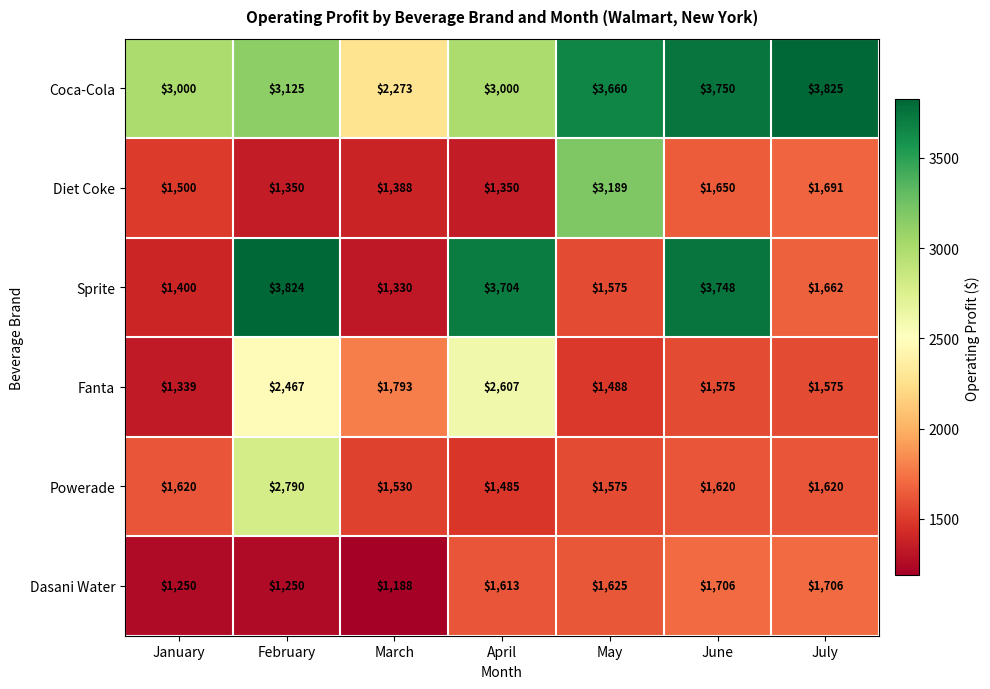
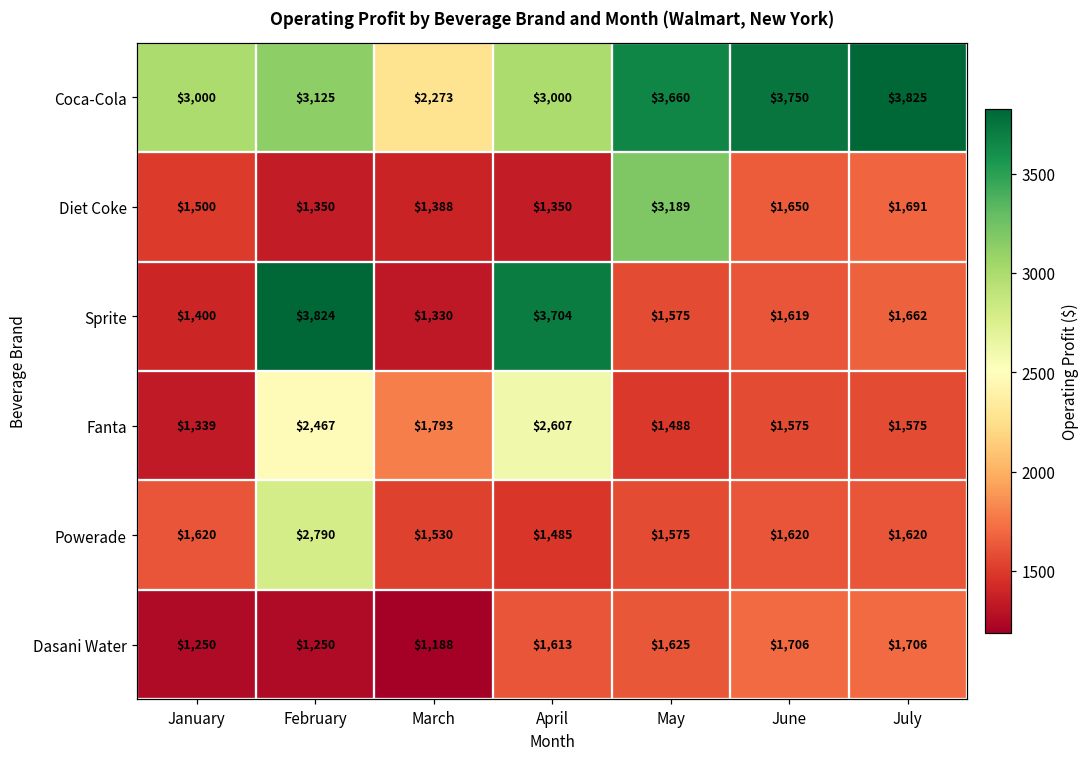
  {
    "Coca-Cola": {
      "January": "$3,000",
      "February": "$3,125",
      "March": "$2,273",
      "April": "$3,000",
      "May": "$3,660",
      "June": "$3,750",
      "July": "$3,825"
    },
    "Diet Coke": {
      "January": "$1,500",
      "February": "$1,350",
      "March": "$1,388",
      "April": "$1,350",
      "May": "$3,189",
      "June": "$1,650",
      "July": "$1,691"
    },
    "Sprite": {
      "January": "$1,400",
      "February": "$3,824",
      "March": "$1,330",
      "April": "$3,704",
      "May": "$1,575",
-     "June": "$3,748",
+     "June": "$1,619",
      "July": "$1,662"
    },
    "Fanta": {
      "January": "$1,339",
      "February": "$2,467",
      "March": "$1,793",
      "April": "$2,607",
      "May": "$1,488",
      "June": "$1,575",
      "July": "$1,575"
    },
    "Powerade": {
      "January": "$1,620",
      "February": "$2,790",
      "March": "$1,530",
      "April": "$1,485",
      "May": "$1,575",
      "June": "$1,620",
      "July": "$1,620"
    },
    "Dasani Water": {
      "January": "$1,250",
      "February": "$1,250",
      "March": "$1,188",
      "April": "$1,613",
      "May": "$1,625",
      "June": "$1,706",
      "July": "$1,706"
    }
  }
